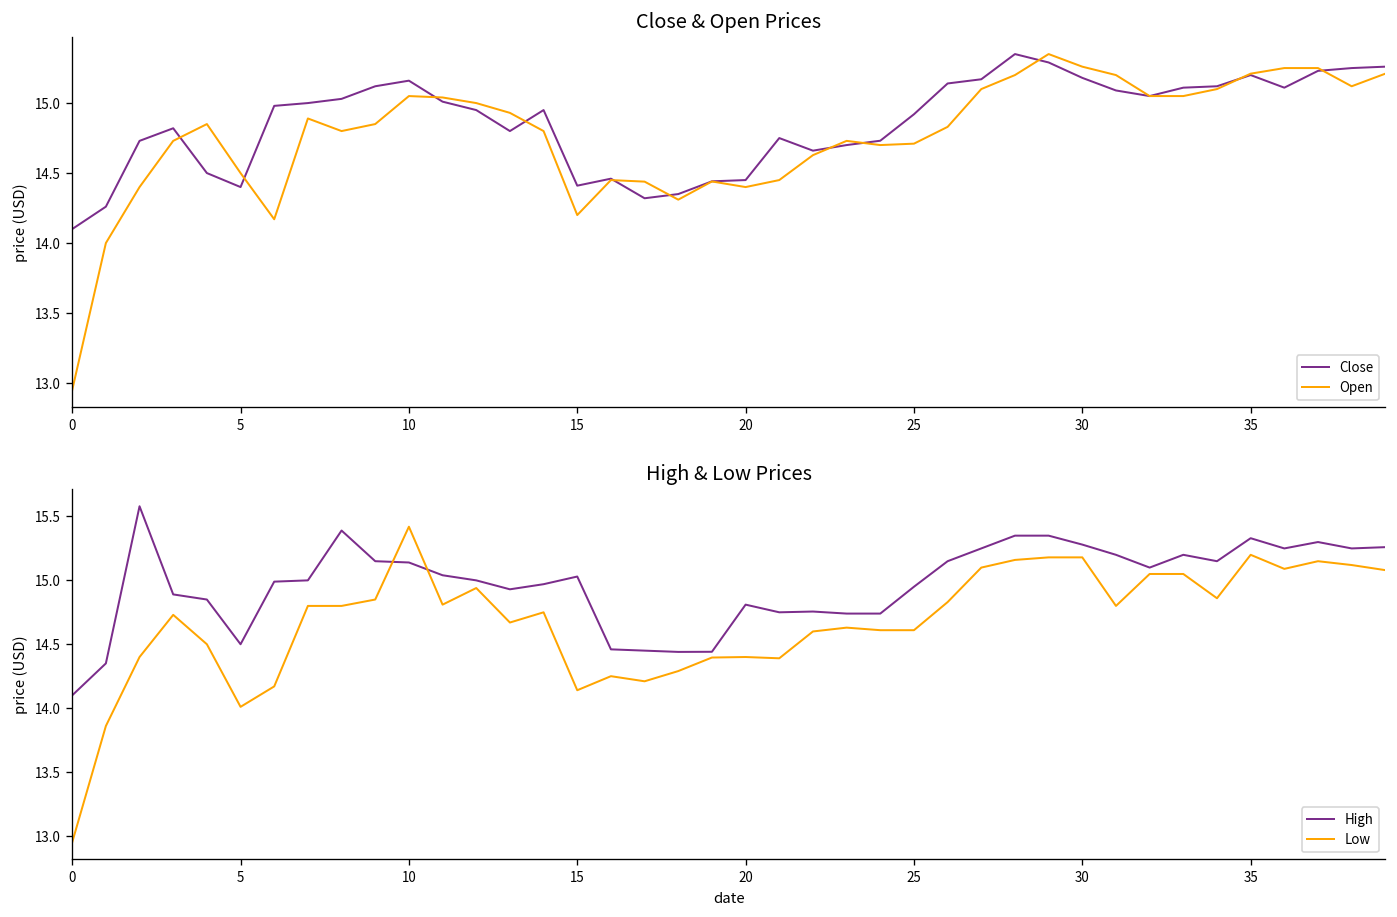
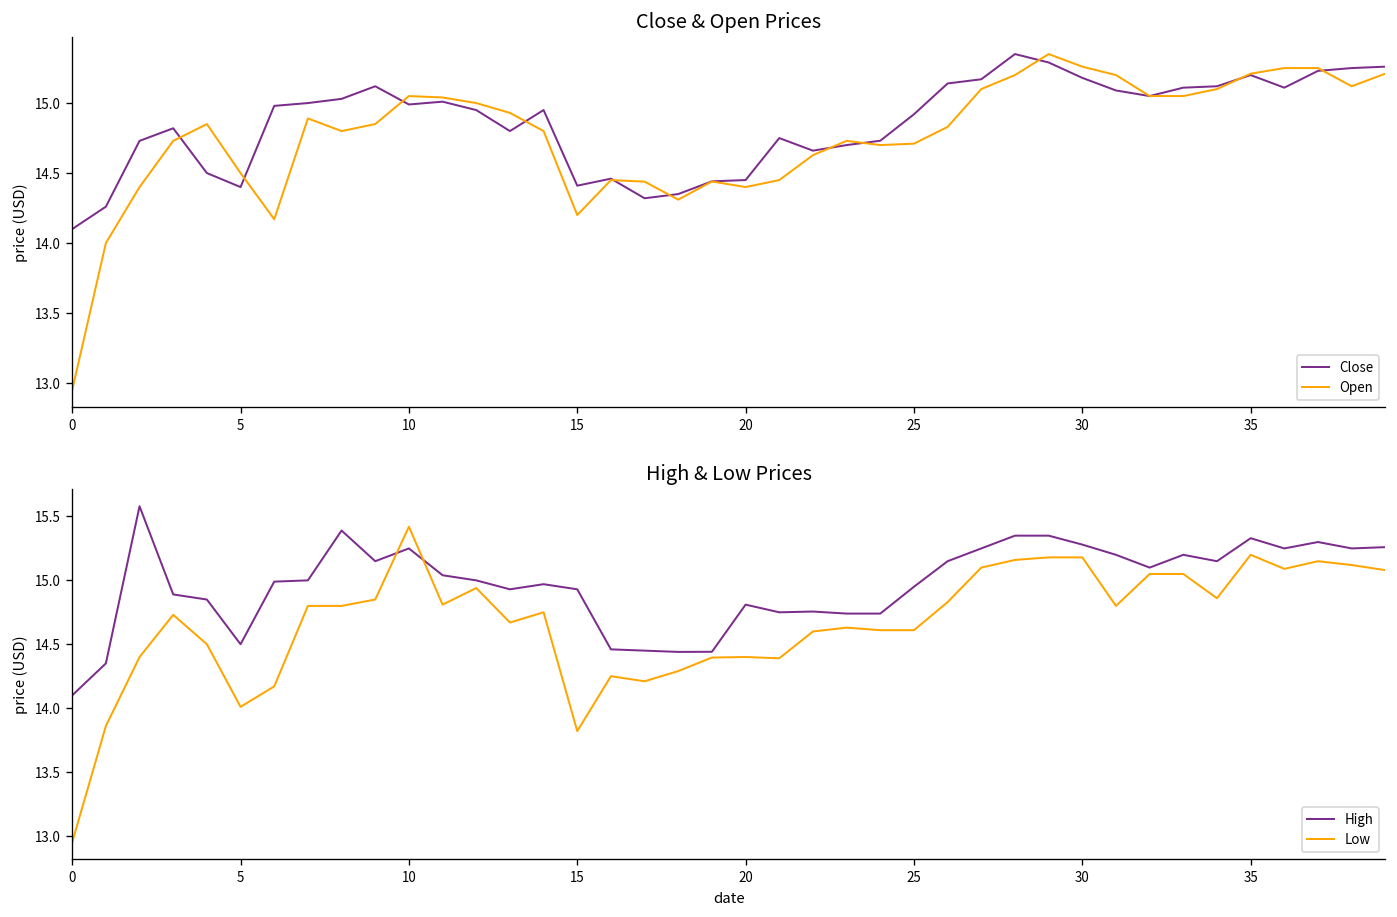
  {
    "Close & Open Prices": {
      "Close": {
        "0": 14.10,
        "5": 14.40,
-       "10": 15.16,
+       "10": 14.99,
        "15": 14.41,
        "20": 14.45,
        "25": 14.92,
        "30": 15.18
      },
      "Open": {
        "0": 12.95,
        "5": 14.50,
        "10": 15.05,
        "15": 14.20,
        "20": 14.40,
        "25": 14.71,
        "30": 15.26
      }
    },
    "High & Low Prices": {
      "High": {
        "0": 14.10,
        "5": 14.50,
-       "10": 15.14,
-       "15": 15.03,
+       "10": 15.25,
+       "15": 14.93,
        "20": 14.81,
        "25": 14.95,
        "30": 15.28,
        "35": 15.33
      },
      "Low": {
        "0": 12.95,
        "5": 14.01,
        "10": 15.42,
-       "15": 14.14,
+       "15": 13.82,
        "20": 14.40,
        "25": 14.61,
        "30": 15.18,
        "35": 15.20
      }
    }
  }
